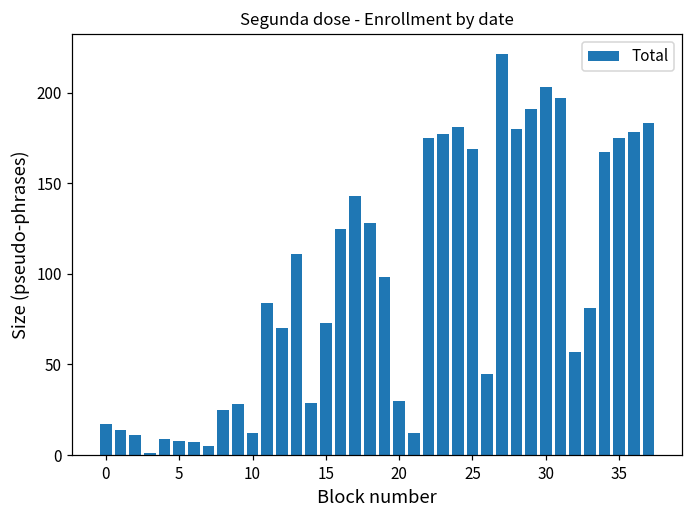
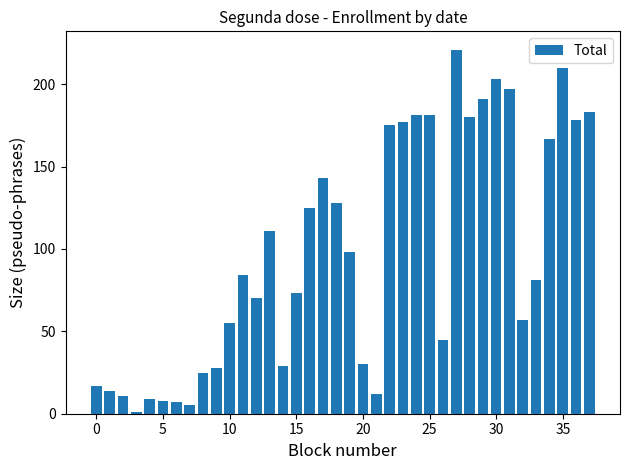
  {
    "0": 17,
    "5": 8,
-   "10": 12,
+   "10": 55,
    "15": 73,
    "20": 30,
-   "25": 169,
+   "25": 181,
    "30": 203,
-   "35": 175
+   "35": 210
  }
